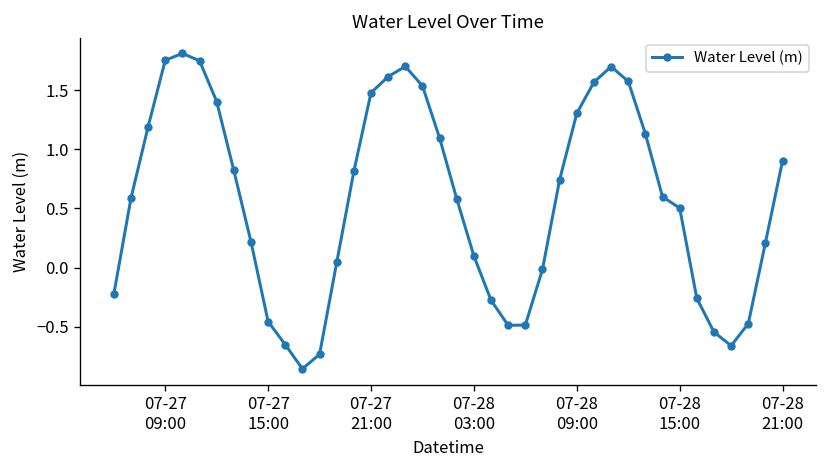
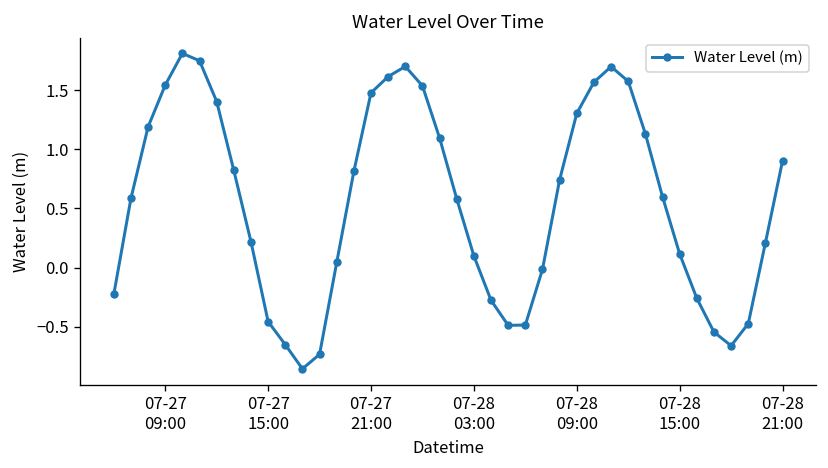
  {
-   "07-27 09:00": 1.8,
+   "07-27 09:00": 1.5,
    "07-27 15:00": -0.5,
    "07-27 21:00": 1.5,
    "07-28 03:00": 0.1,
    "07-28 09:00": 1.3,
-   "07-28 15:00": 0.5,
+   "07-28 15:00": 0.1,
    "07-28 21:00": 0.9
  }
